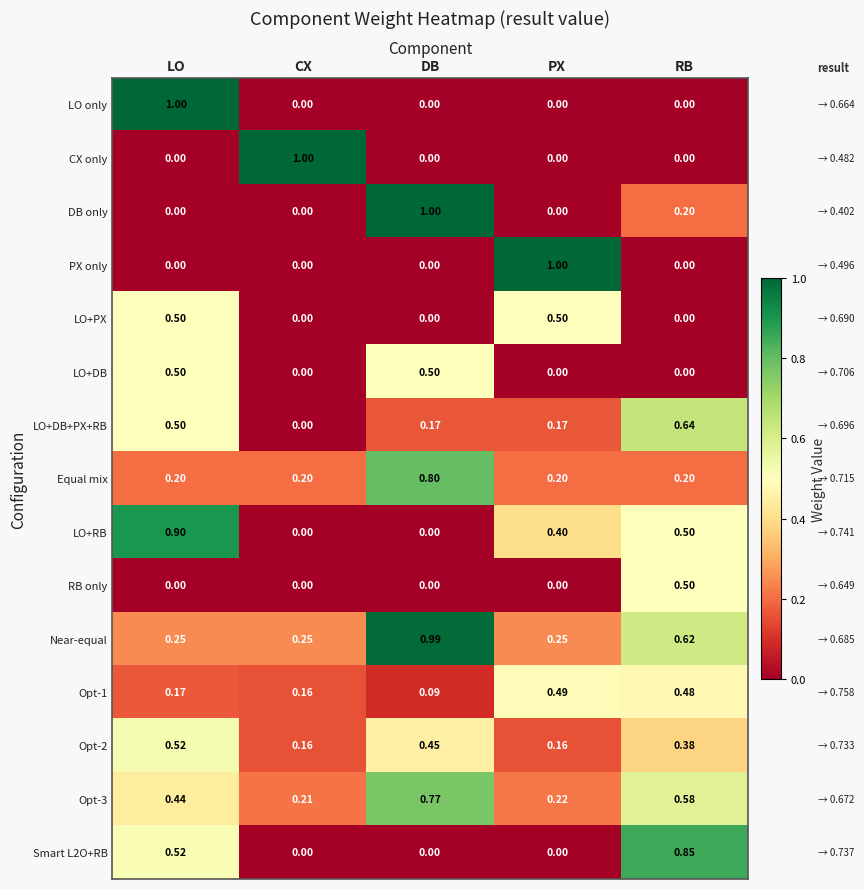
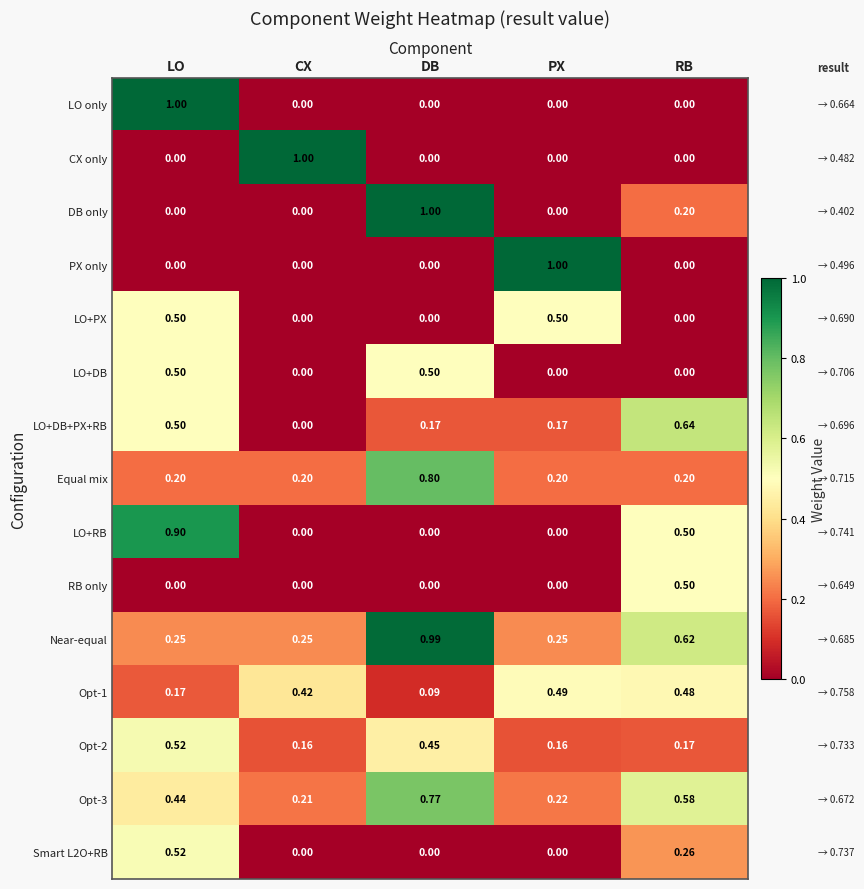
  {
    "LO only": {
      "LO": 1.00,
      "CX": 0.00,
      "DB": 0.00,
      "PX": 0.00,
      "RB": 0.00
    },
    "CX only": {
      "LO": 0.00,
      "CX": 1.00,
      "DB": 0.00,
      "PX": 0.00,
      "RB": 0.00
    },
    "DB only": {
      "LO": 0.00,
      "CX": 0.00,
      "DB": 1.00,
      "PX": 0.00,
      "RB": 0.20
    },
    "PX only": {
      "LO": 0.00,
      "CX": 0.00,
      "DB": 0.00,
      "PX": 1.00,
      "RB": 0.00
    },
    "LO+PX": {
      "LO": 0.50,
      "CX": 0.00,
      "DB": 0.00,
      "PX": 0.50,
      "RB": 0.00
    },
    "LO+DB": {
      "LO": 0.50,
      "CX": 0.00,
      "DB": 0.50,
      "PX": 0.00,
      "RB": 0.00
    },
    "LO+DB+PX+RB": {
      "LO": 0.50,
      "CX": 0.00,
      "DB": 0.17,
      "PX": 0.17,
      "RB": 0.64
    },
    "Equal mix": {
      "LO": 0.20,
      "CX": 0.20,
      "DB": 0.80,
      "PX": 0.20,
      "RB": 0.20
    },
    "LO+RB": {
      "LO": 0.90,
      "CX": 0.00,
      "DB": 0.00,
-     "PX": 0.40,
+     "PX": 0.00,
      "RB": 0.50
    },
    "RB only": {
      "LO": 0.00,
      "CX": 0.00,
      "DB": 0.00,
      "PX": 0.00,
      "RB": 0.50
    },
    "Near-equal": {
      "LO": 0.25,
      "CX": 0.25,
      "DB": 0.99,
      "PX": 0.25,
      "RB": 0.62
    },
    "Opt-1": {
      "LO": 0.17,
-     "CX": 0.16,
+     "CX": 0.42,
      "DB": 0.09,
      "PX": 0.49,
      "RB": 0.48
    },
    "Opt-2": {
      "LO": 0.52,
      "CX": 0.16,
      "DB": 0.45,
      "PX": 0.16,
-     "RB": 0.38
+     "RB": 0.17
    },
    "Opt-3": {
      "LO": 0.44,
      "CX": 0.21,
      "DB": 0.77,
      "PX": 0.22,
      "RB": 0.58
    },
    "Smart L2O+RB": {
      "LO": 0.52,
      "CX": 0.00,
      "DB": 0.00,
      "PX": 0.00,
-     "RB": 0.85
+     "RB": 0.26
    }
  }
